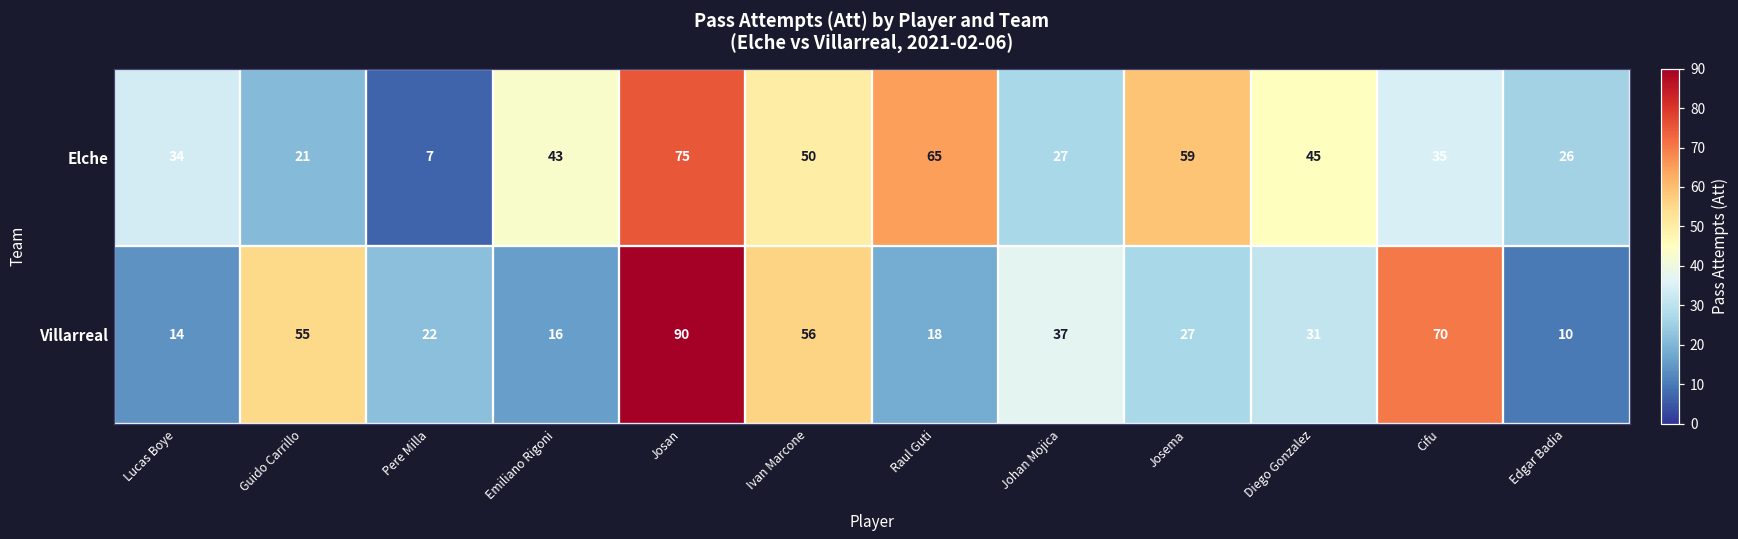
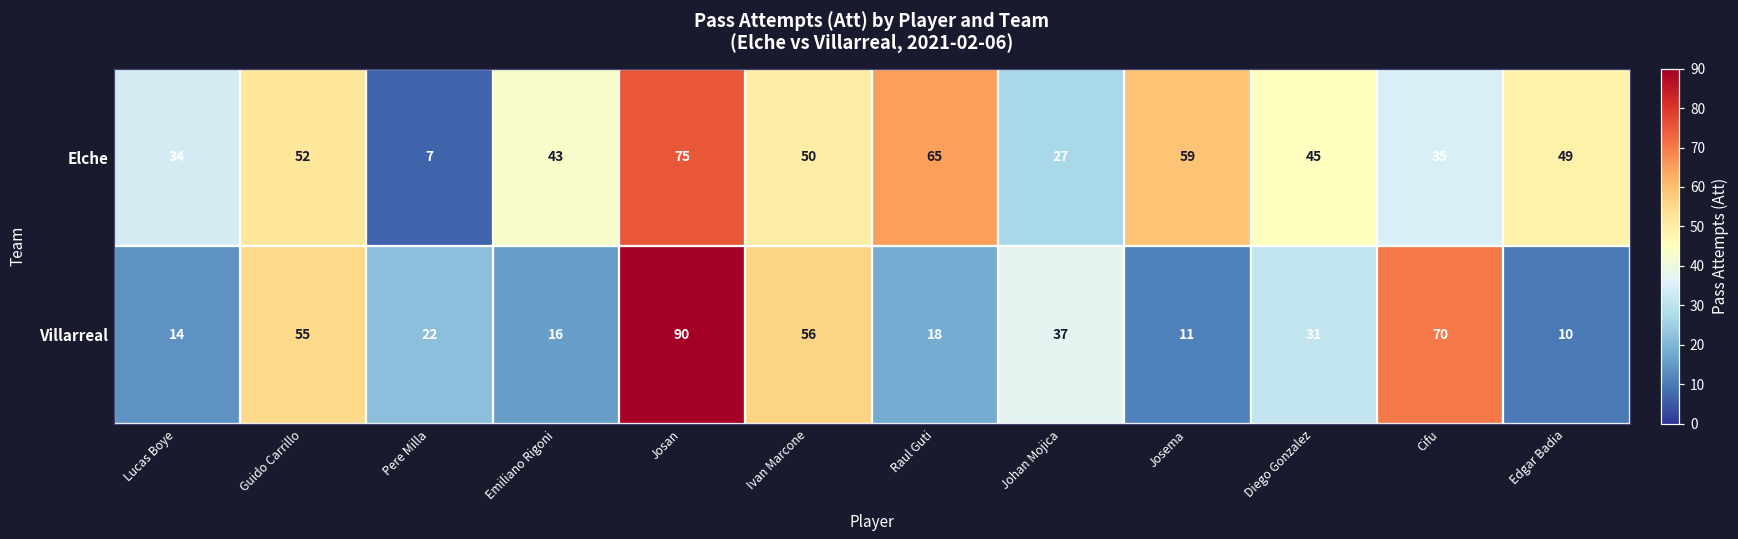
  {
    "Elche": {
-     "Guido Carrillo": 21,
+     "Guido Carrillo": 52,
      "Pere Milla": 7,
      "Emiliano Rigoni": 43,
      "Josan": 75,
      "Ivan Marcone": 50,
      "Raul Guti": 65,
      "Johan Mojica": 27,
      "Josema": 59,
      "Diego Gonzalez": 45,
-     "Edgar Badia": 26
+     "Edgar Badia": 49
    },
    "Villarreal": {
      "Lucas Boye": 14,
      "Guido Carrillo": 55,
      "Pere Milla": 22,
      "Emiliano Rigoni": 16,
      "Josan": 90,
      "Ivan Marcone": 56,
      "Raul Guti": 18,
      "Johan Mojica": 37,
-     "Josema": 27,
+     "Josema": 11,
      "Diego Gonzalez": 31,
      "Cifu": 70,
      "Edgar Badia": 10
    }
  }
